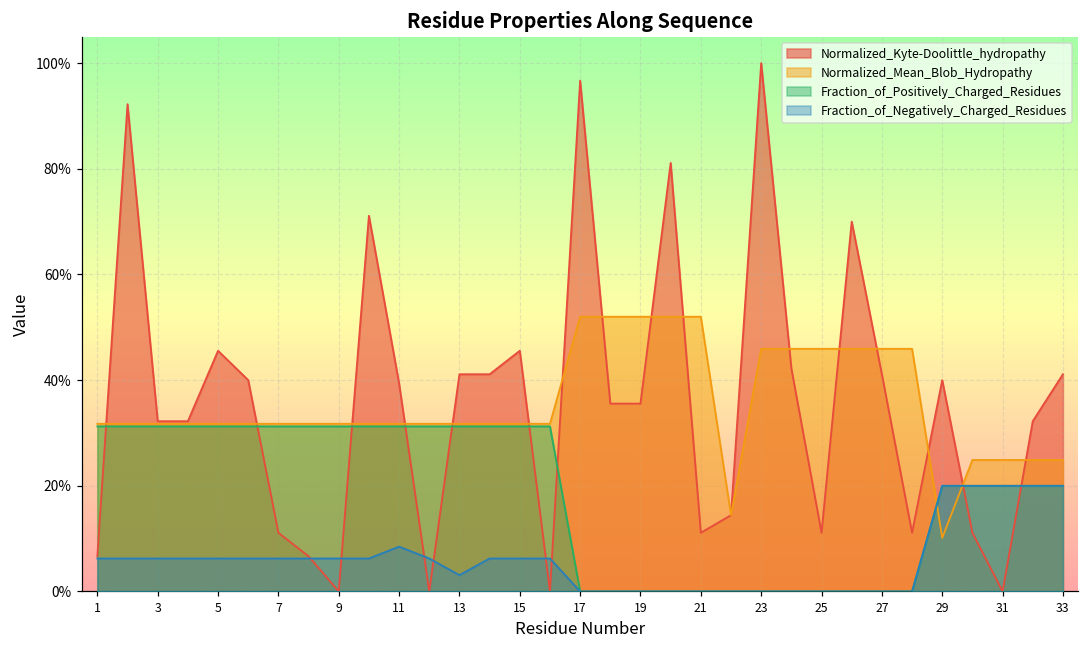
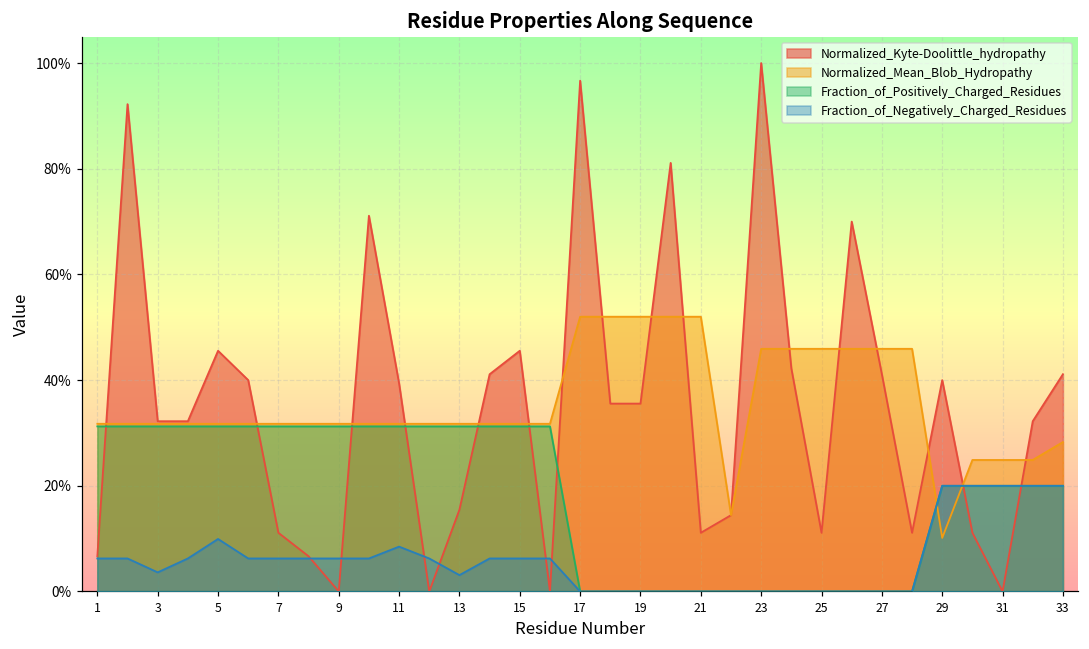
  {
    "Normalized_Kyte-Doolittle_hydropathy": {
      "5": "46%",
      "7": "11%",
      "9": "0%",
      "11": "39%",
-     "13": "41%",
+     "13": "15%",
      "15": "46%",
      "17": "97%",
      "19": "36%",
      "21": "11%",
      "23": "100%",
      "25": "11%",
      "27": "41%",
      "29": "40%",
      "31": "0%",
      "33": "41%"
    },
    "Normalized_Mean_Blob_Hydropathy": {
      "17": "52%",
      "19": "52%",
      "21": "52%",
      "23": "46%",
      "25": "46%",
      "27": "46%",
      "29": "10%",
      "31": "25%",
-     "33": "25%"
+     "33": "28%"
    },
    "Fraction_of_Negatively_Charged_Residues": {
-     "3": "6%",
-     "5": "6%",
+     "3": "4%",
+     "5": "10%",
      "7": "6%",
      "9": "6%",
      "11": "8%",
      "13": "3%",
      "15": "6%"
    }
  }
